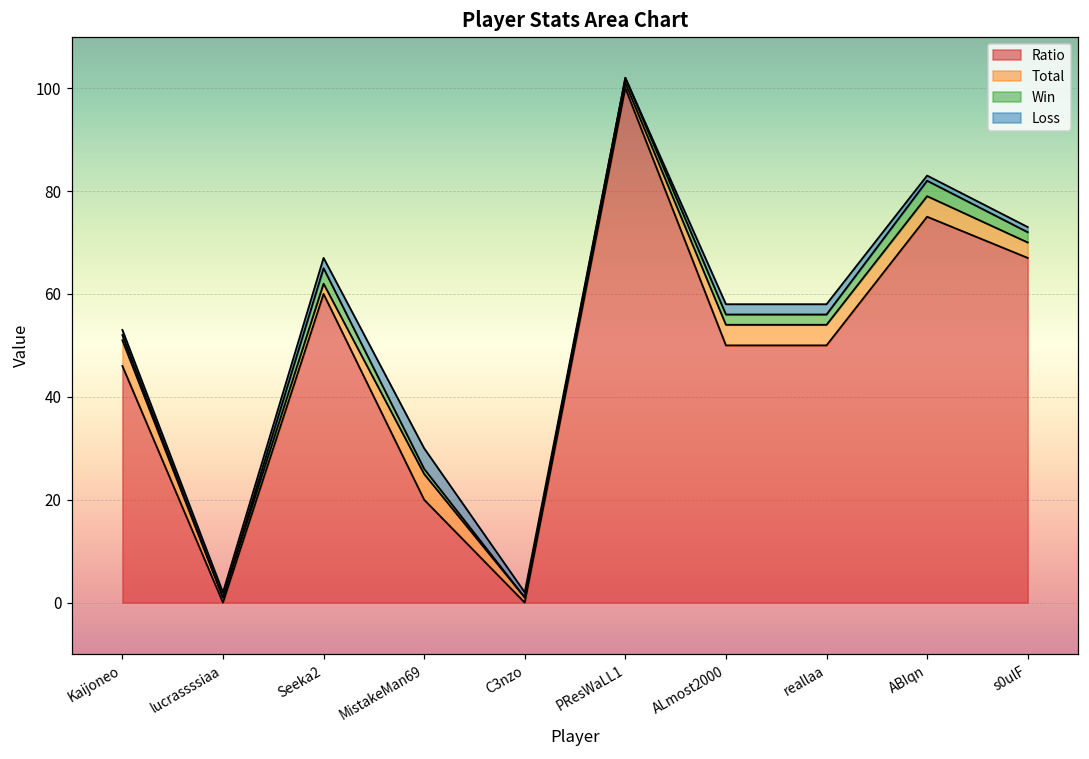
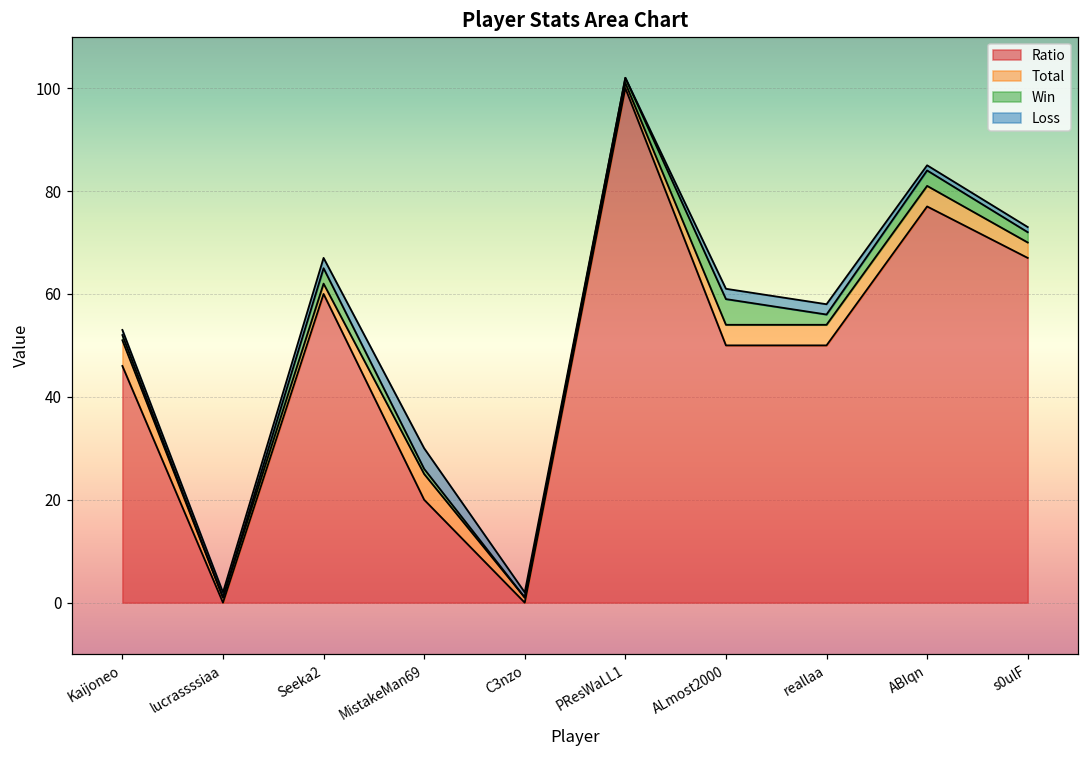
  {
    "Ratio": {
      "Kaijoneo": 46,
      "lucrassssiaa": 0,
      "Seeka2": 60,
      "MistakeMan69": 20,
      "C3nzo": 0,
      "PResWaLL1": 100,
      "ALmost2000": 50,
      "reallaa": 50,
-     "ABIqn": 75,
+     "ABIqn": 77,
      "s0ulF": 67
    },
    "Total": {
      "Kaijoneo": 5,
      "Seeka2": 2,
      "MistakeMan69": 5,
      "PResWaLL1": 1,
      "ALmost2000": 4,
      "reallaa": 4,
      "ABIqn": 4,
      "s0ulF": 3
    },
    "Win": {
      "Kaijoneo": 1,
      "Seeka2": 3,
      "MistakeMan69": 1,
-     "ALmost2000": 2,
+     "ALmost2000": 5,
      "reallaa": 2,
      "ABIqn": 3,
      "s0ulF": 2
    },
    "Loss": {
      "Kaijoneo": 1,
      "lucrassssiaa": 1,
      "Seeka2": 2,
      "MistakeMan69": 4,
      "C3nzo": 1,
      "ALmost2000": 2,
      "reallaa": 2,
      "ABIqn": 1,
      "s0ulF": 1
    }
  }
